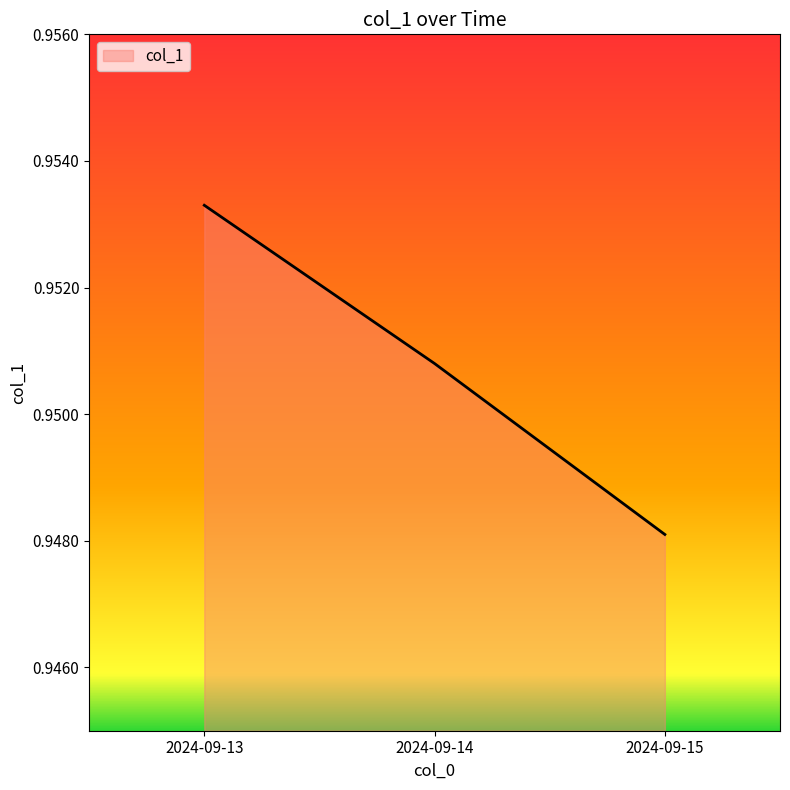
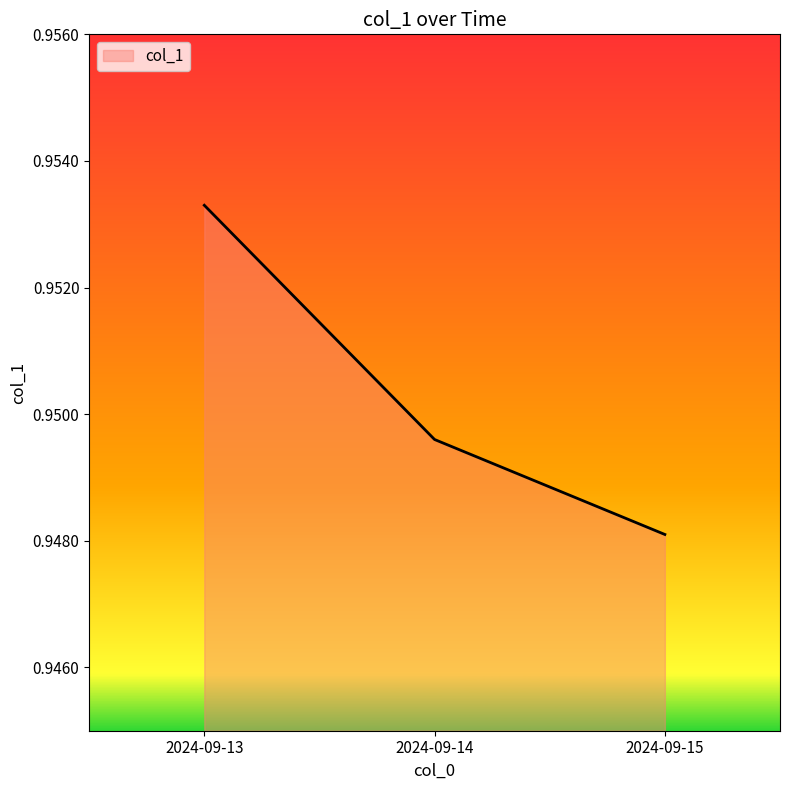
  {
    "2024-09-13": 0.9533,
-   "2024-09-14": 0.9508,
+   "2024-09-14": 0.9496,
    "2024-09-15": 0.9481
  }
